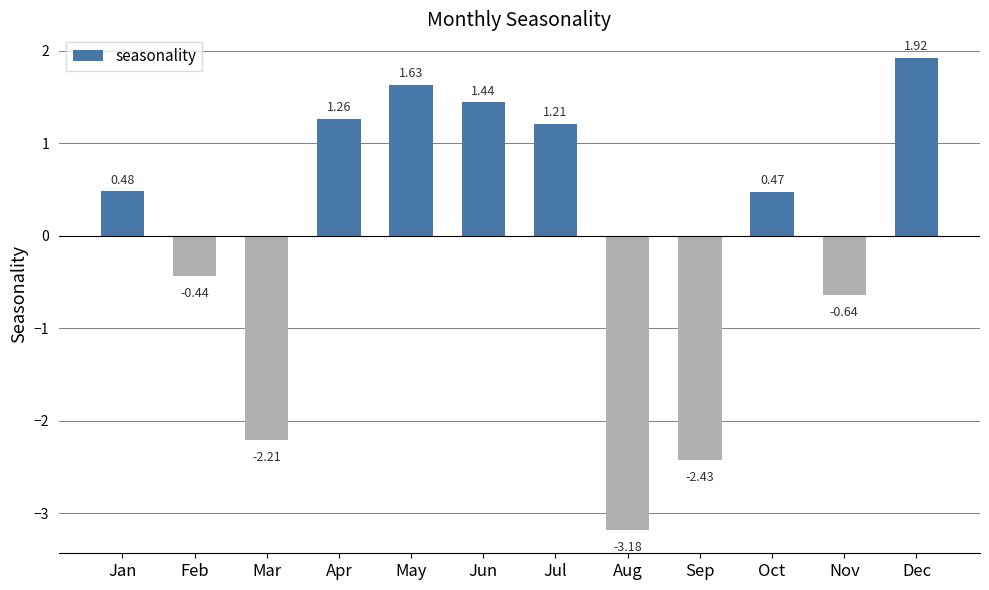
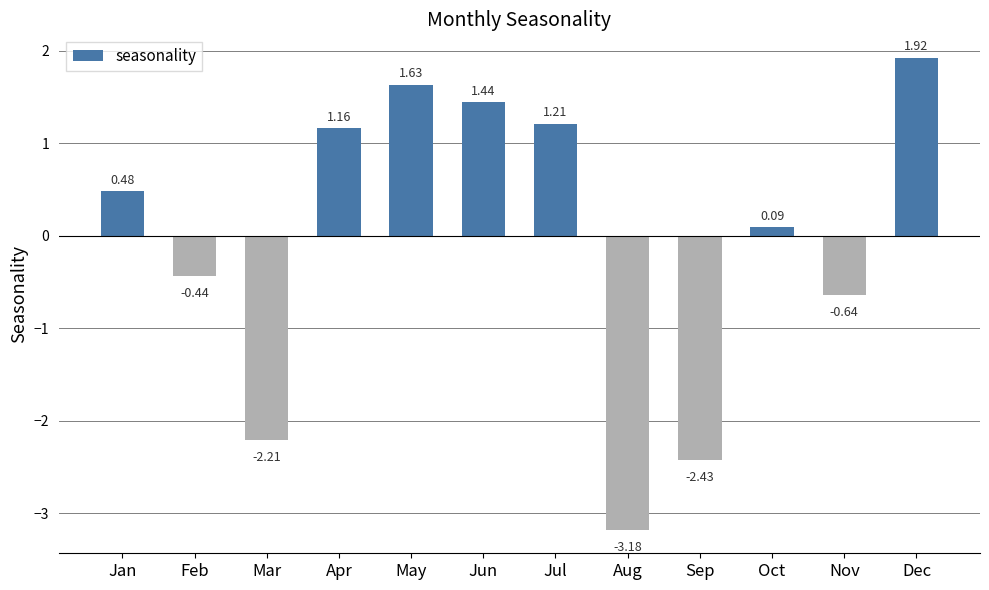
  {
    "Jan": 0.48,
    "Feb": -0.44,
    "Mar": -2.21,
-   "Apr": 1.26,
+   "Apr": 1.16,
    "May": 1.63,
    "Jun": 1.44,
    "Jul": 1.21,
    "Aug": -3.18,
    "Sep": -2.43,
-   "Oct": 0.47,
+   "Oct": 0.09,
    "Nov": -0.64,
    "Dec": 1.92
  }
